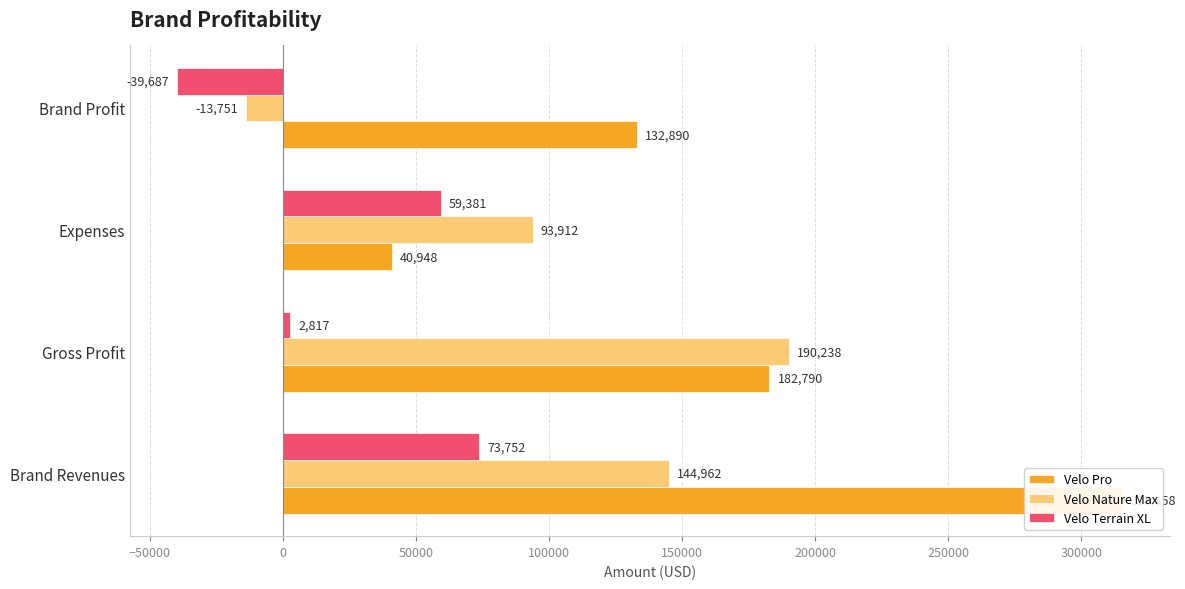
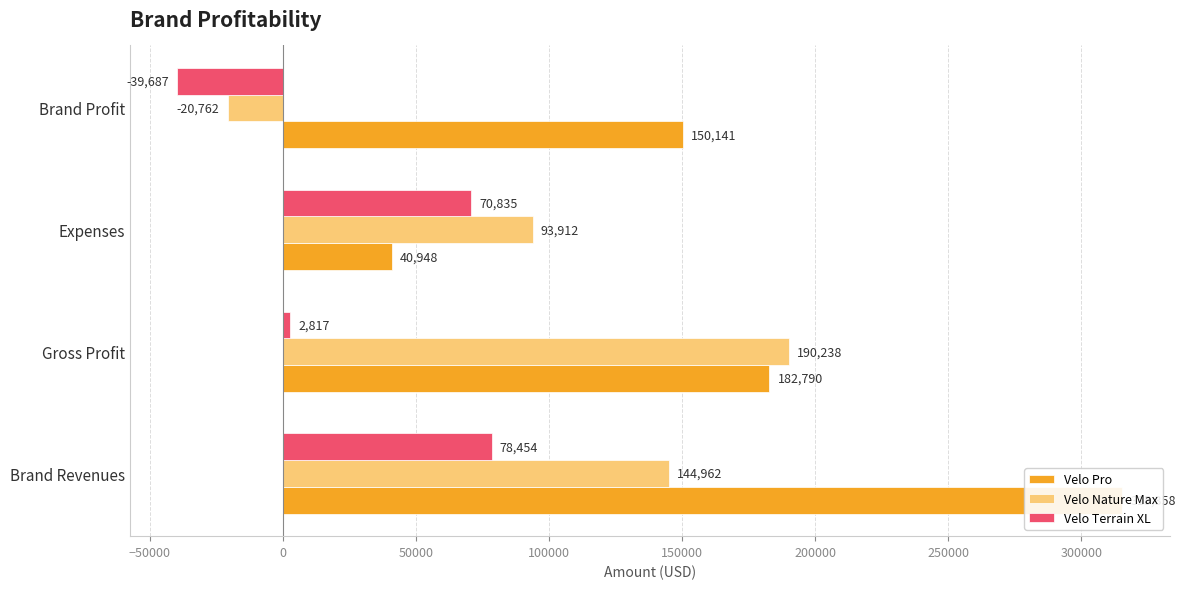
  {
    "Velo Pro": {
-     "Brand Profit": "132,890",
+     "Brand Profit": "150,141",
      "Expenses": "40,948",
      "Gross Profit": "182,790"
    },
    "Velo Nature Max": {
-     "Brand Profit": "-13,751",
+     "Brand Profit": "-20,762",
      "Expenses": "93,912",
      "Gross Profit": "190,238",
      "Brand Revenues": "144,962"
    },
    "Velo Terrain XL": {
      "Brand Profit": "-39,687",
-     "Expenses": "59,381",
+     "Expenses": "70,835",
      "Gross Profit": "2,817",
-     "Brand Revenues": "73,752"
+     "Brand Revenues": "78,454"
    }
  }
